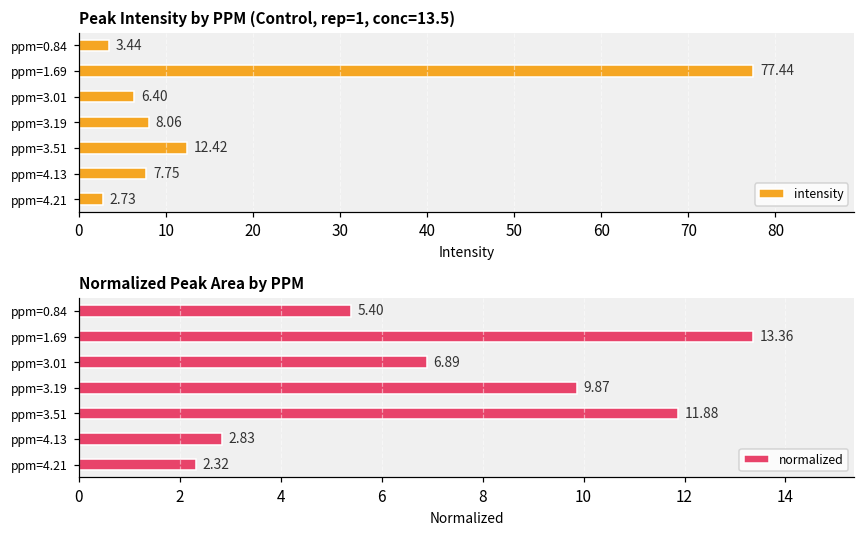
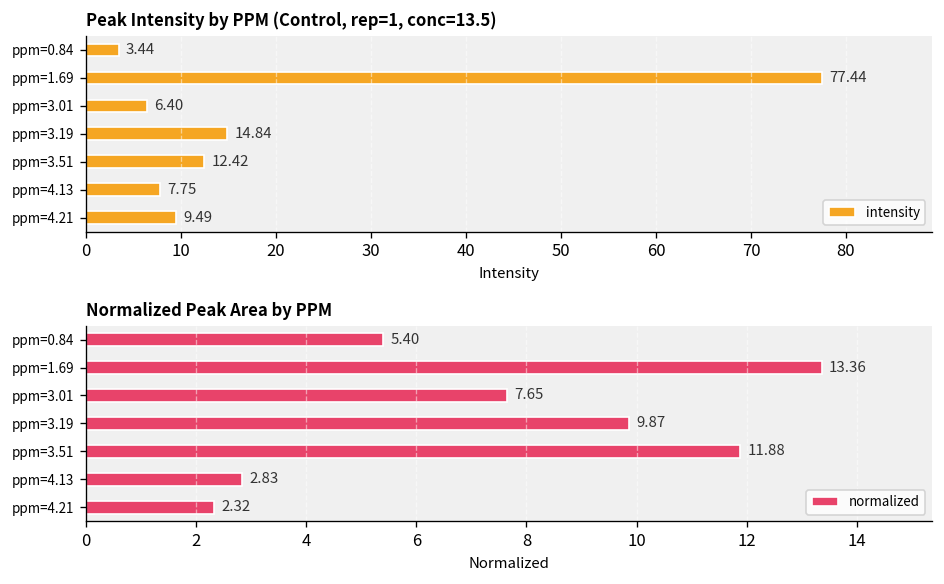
  {
    "Peak Intensity by PPM (Control, rep=1, conc=13.5)": {
      "ppm=0.84": 3.44,
      "ppm=1.69": 77.44,
      "ppm=3.01": 6.40,
-     "ppm=3.19": 8.06,
+     "ppm=3.19": 14.84,
      "ppm=3.51": 12.42,
      "ppm=4.13": 7.75,
-     "ppm=4.21": 2.73
+     "ppm=4.21": 9.49
    },
    "Normalized Peak Area by PPM": {
      "ppm=0.84": 5.40,
      "ppm=1.69": 13.36,
-     "ppm=3.01": 6.89,
+     "ppm=3.01": 7.65,
      "ppm=3.19": 9.87,
      "ppm=3.51": 11.88,
      "ppm=4.13": 2.83,
      "ppm=4.21": 2.32
    }
  }
